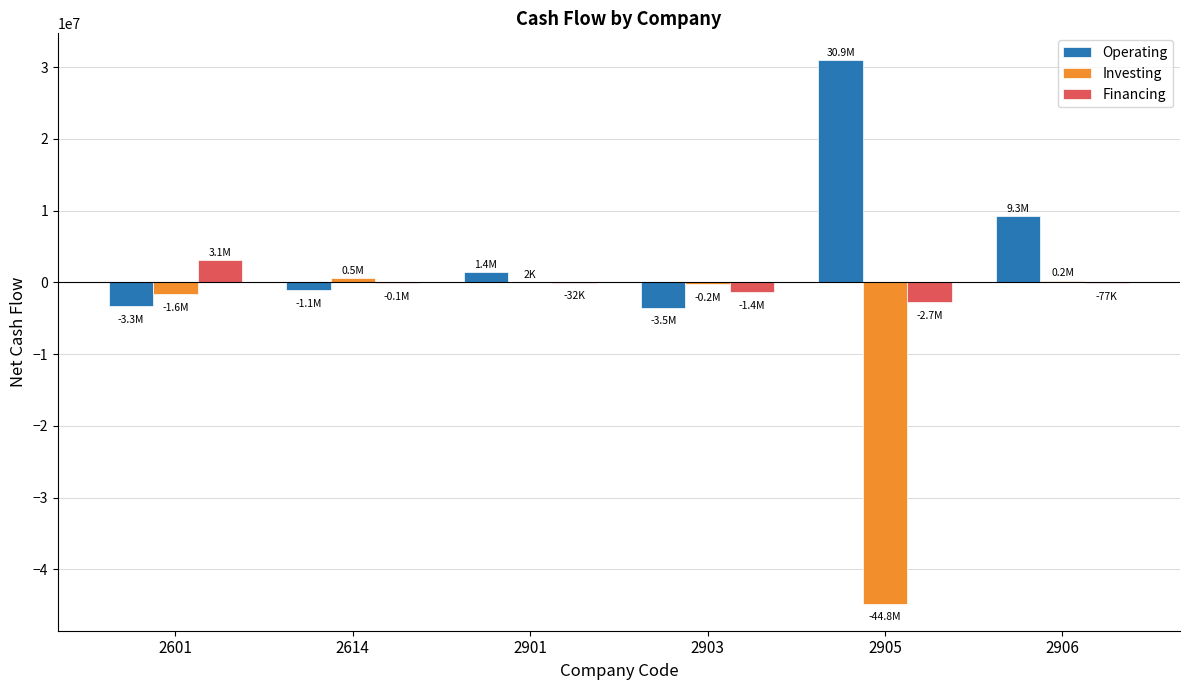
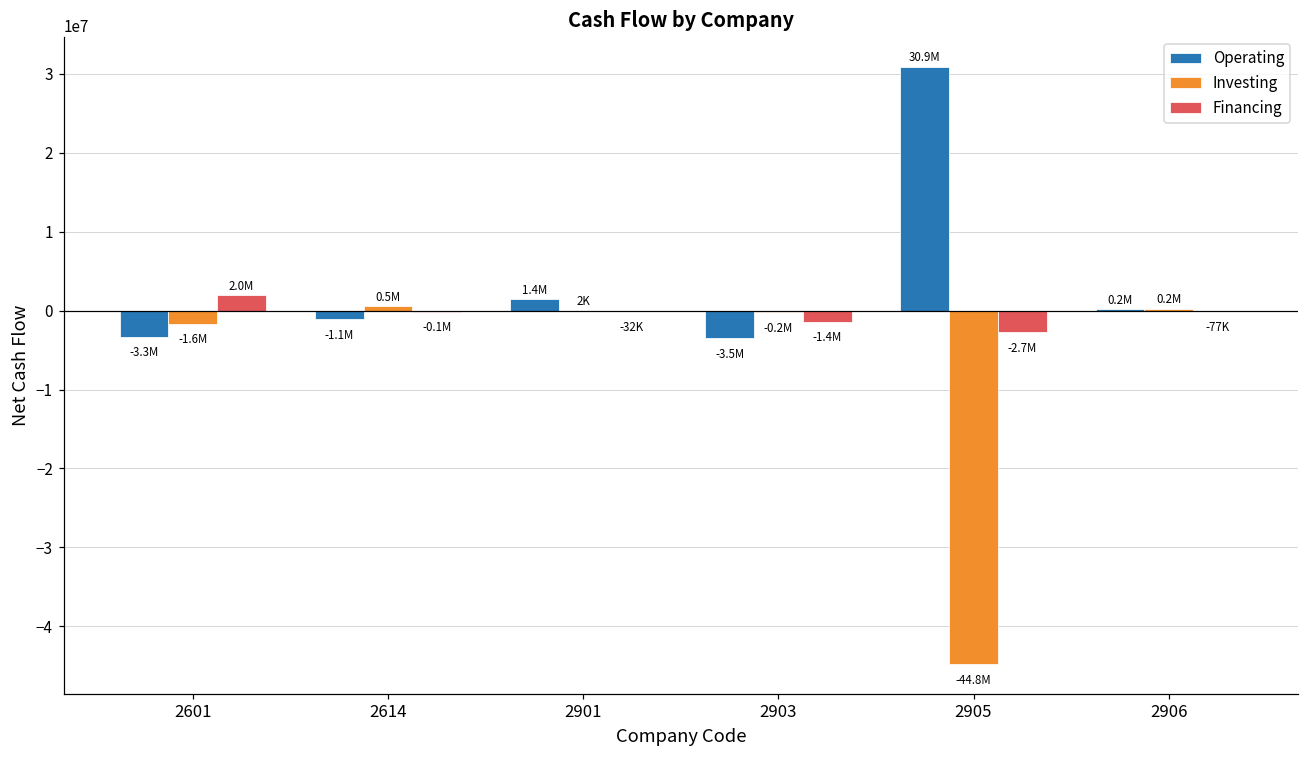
  {
    "Operating": {
      "2601": "-3.3M",
      "2614": "-1.1M",
      "2901": "1.4M",
      "2903": "-3.5M",
      "2905": "30.9M",
-     "2906": "9.3M"
+     "2906": "0.2M"
    },
    "Investing": {
      "2601": "-1.6M",
      "2614": "0.5M",
      "2901": "2K",
      "2903": "-0.2M",
      "2905": "-44.8M",
      "2906": "0.2M"
    },
    "Financing": {
-     "2601": "3.1M",
+     "2601": "2.0M",
      "2614": "-0.1M",
      "2901": "-32K",
      "2903": "-1.4M",
      "2905": "-2.7M",
      "2906": "-77K"
    }
  }
